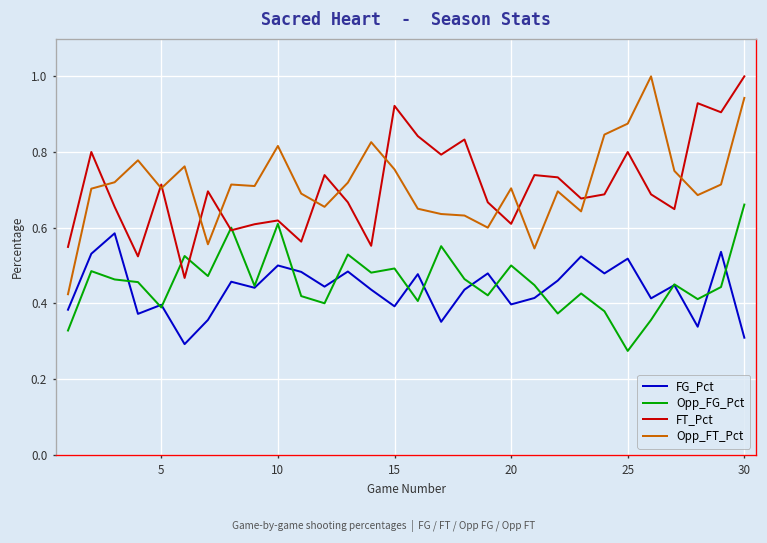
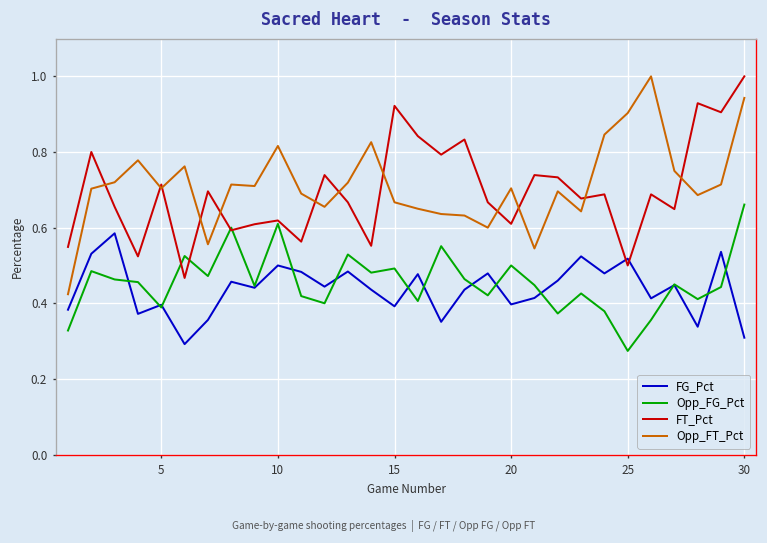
  {
    "FG_Pct": {
      "10": 0.50,
      "15": 0.39,
      "20": 0.40,
      "25": 0.52,
      "30": 0.31
    },
    "Opp_FG_Pct": {
      "10": 0.61,
      "15": 0.49,
      "20": 0.50,
      "25": 0.27,
      "30": 0.66
    },
    "FT_Pct": {
      "5": 0.71,
      "10": 0.62,
      "15": 0.92,
      "20": 0.61,
-     "25": 0.8,
+     "25": 0.5,
      "30": 1.0
    },
    "Opp_FT_Pct": {
      "5": 0.70,
      "10": 0.82,
-     "15": 0.75,
+     "15": 0.67,
      "20": 0.70,
-     "25": 0.88,
+     "25": 0.90,
      "30": 0.94
    }
  }
